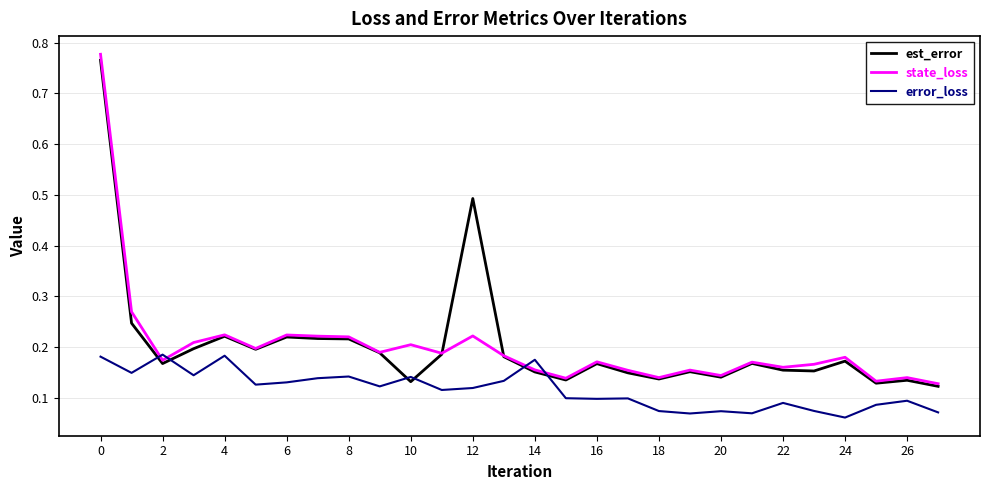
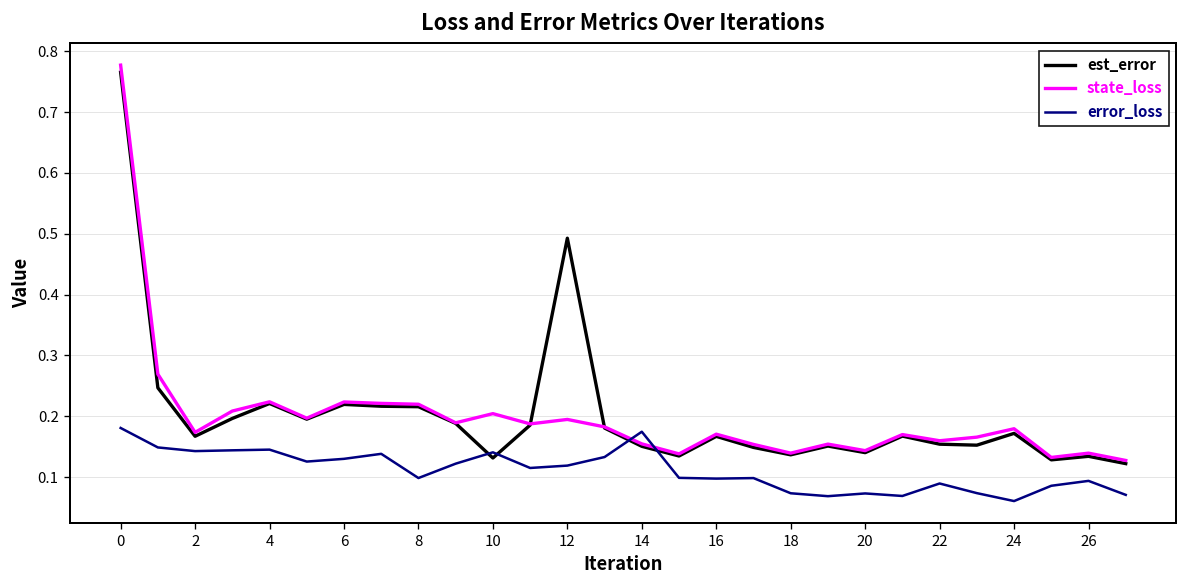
  {
    "est_error": {
      "0": 0.77,
      "2": 0.17,
      "10": 0.13,
      "12": 0.49,
      "22": 0.15,
      "24": 0.17,
      "26": 0.13
    },
    "state_loss": {
      "0": 0.78,
      "2": 0.17,
      "10": 0.20,
-     "12": 0.22,
+     "12": 0.19,
      "22": 0.16,
      "24": 0.18,
      "26": 0.14
    },
    "error_loss": {
      "0": 0.18,
-     "2": 0.18,
-     "4": 0.18,
+     "2": 0.14,
+     "4": 0.15,
      "6": 0.13,
-     "8": 0.14,
+     "8": 0.10,
      "10": 0.14,
      "12": 0.12,
      "14": 0.17,
      "16": 0.10,
      "18": 0.07,
      "20": 0.07,
      "22": 0.09,
      "24": 0.06,
      "26": 0.09
    }
  }
